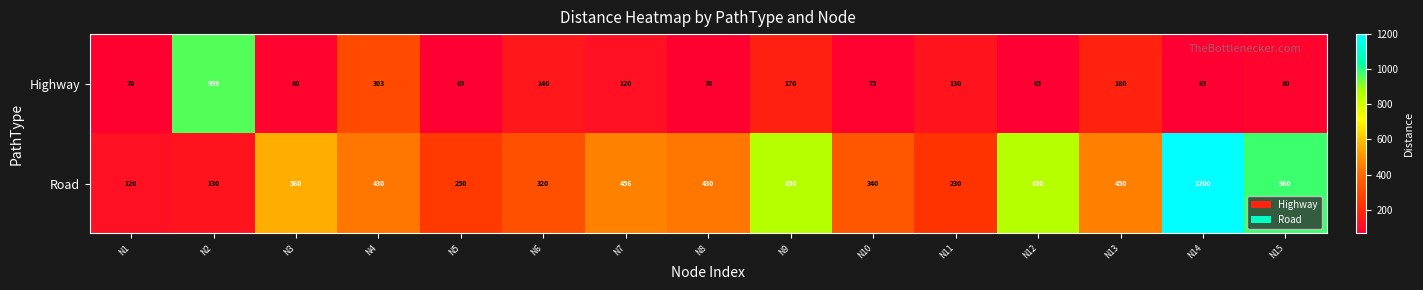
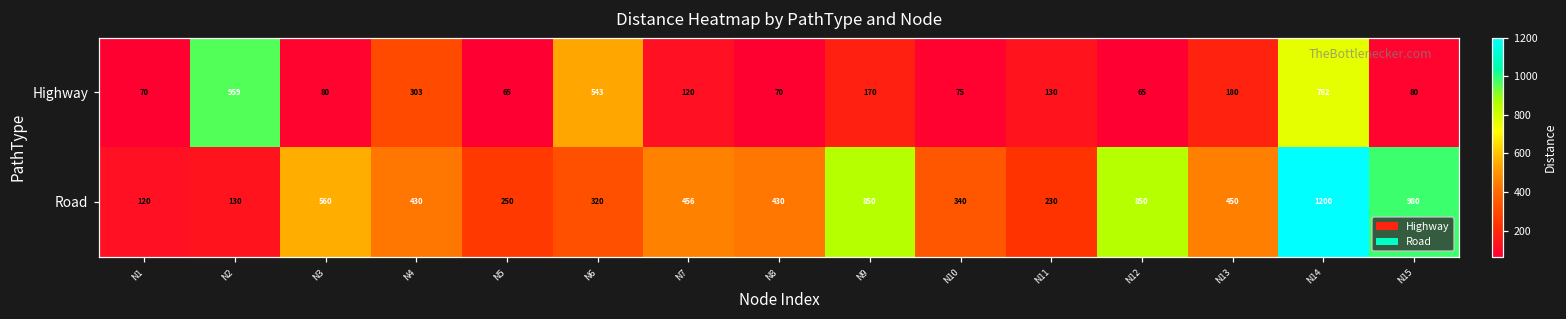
  {
    "Highway": {
      "N1": 70,
      "N2": 959,
      "N3": 80,
      "N4": 303,
      "N5": 65,
-     "N6": 140,
+     "N6": 543,
      "N7": 120,
      "N8": 70,
      "N9": 170,
      "N10": 75,
      "N11": 130,
      "N12": 65,
      "N13": 180,
-     "N14": 65
+     "N14": 762
    },
    "Road": {
      "N1": 120,
      "N2": 130,
      "N3": 560,
      "N4": 430,
      "N5": 250,
      "N6": 320,
      "N7": 456,
      "N8": 430,
      "N9": 850,
      "N10": 340,
      "N11": 230,
      "N12": 850,
      "N13": 450,
      "N14": 1200,
      "N15": 980
    }
  }
